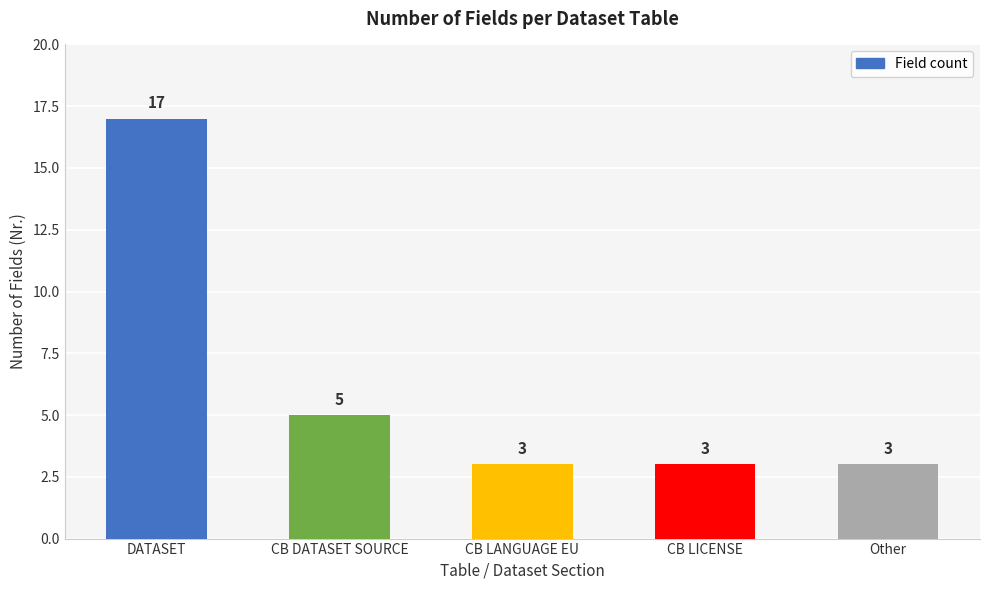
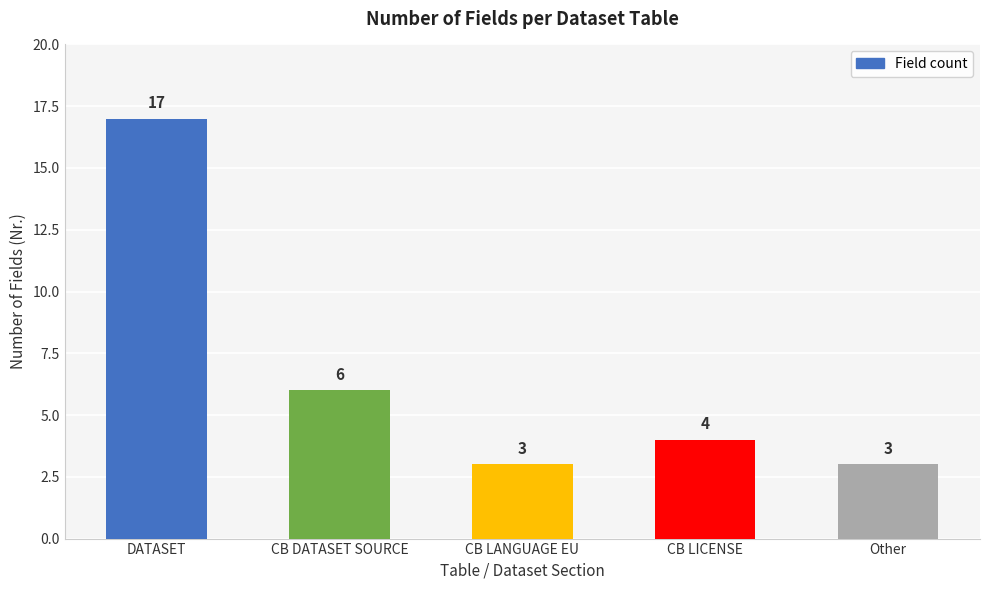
  {
    "DATASET": 17,
-   "CB DATASET SOURCE": 5,
+   "CB DATASET SOURCE": 6,
    "CB LANGUAGE EU": 3,
-   "CB LICENSE": 3,
+   "CB LICENSE": 4,
    "Other": 3
  }
